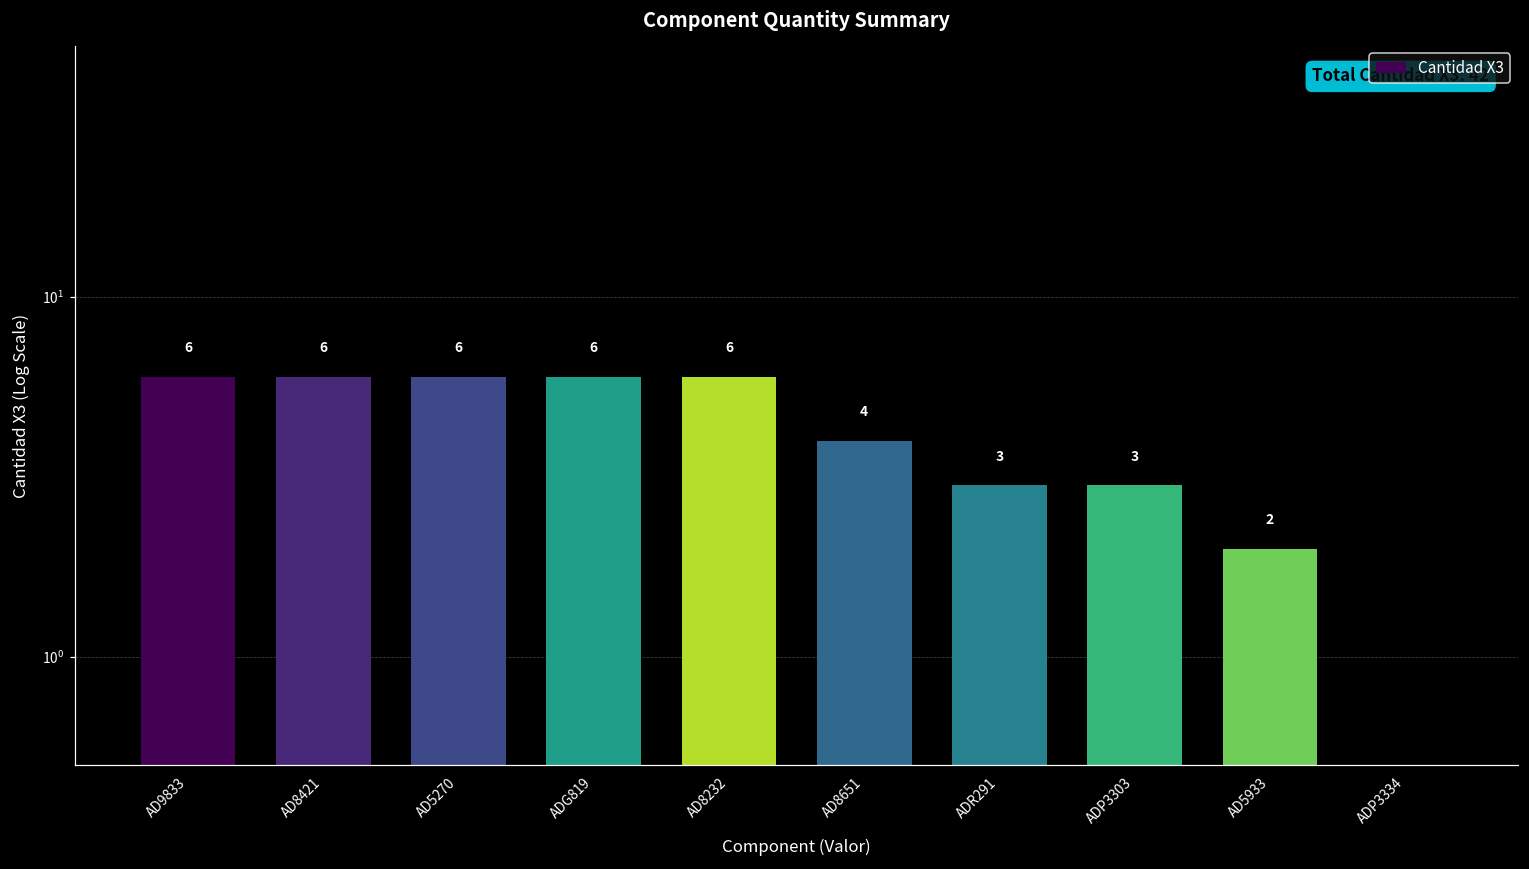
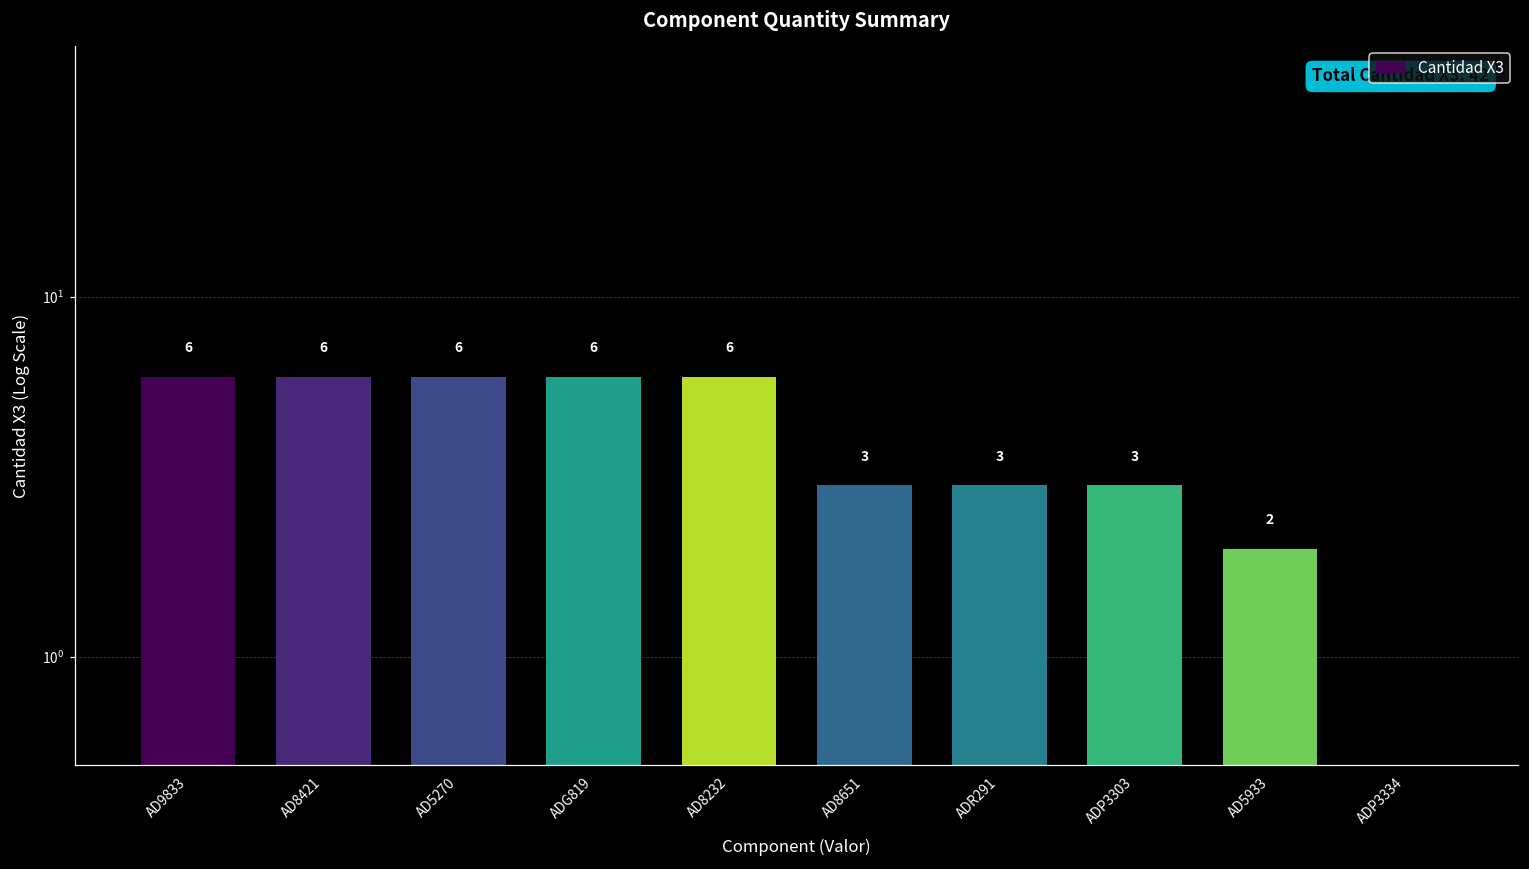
  {
    "AD9833": 6,
    "AD8421": 6,
    "AD5270": 6,
    "ADG819": 6,
    "AD8232": 6,
-   "AD8651": 4,
+   "AD8651": 3,
    "ADR291": 3,
    "ADP3303": 3,
    "AD5933": 2
  }
